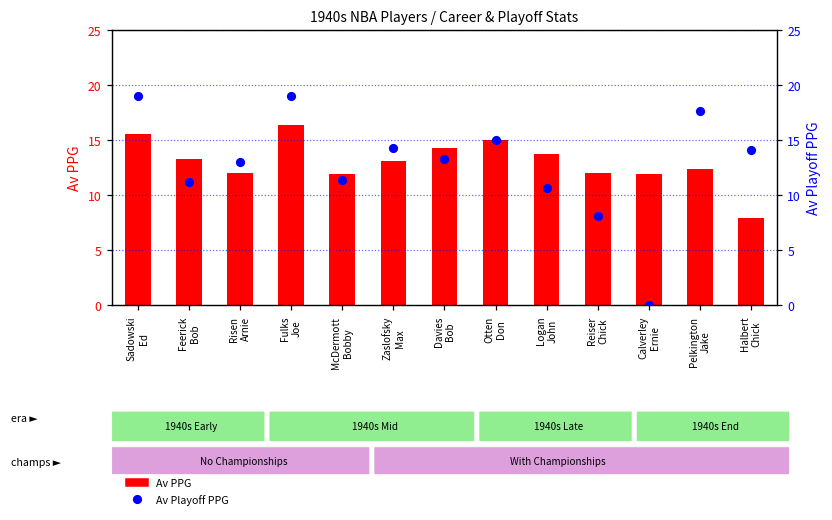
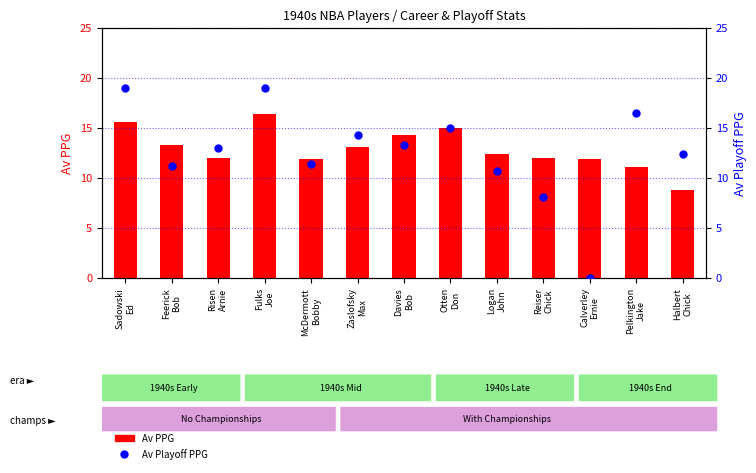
  {
    "Av PPG": {
      "Sadowski Ed": 16,
      "Feerick Bob": 13,
      "Risen Arnie": 12,
      "Fulks Joe": 16,
      "McDermott Bobby": 12,
      "Zaslofsky Max": 13,
      "Davies Bob": 14,
      "Otten Don": 15,
-     "Logan John": 14,
+     "Logan John": 12,
      "Reiser Chick": 12,
      "Calverley Ernie": 12,
-     "Pelkington Jake": 12,
-     "Halbert Chick": 8
+     "Pelkington Jake": 11,
+     "Halbert Chick": 9
    },
    "Av Playoff PPG": {
-     "Pelkington Jake": 18,
-     "Halbert Chick": 14
+     "Pelkington Jake": 17,
+     "Halbert Chick": 12
    }
  }
